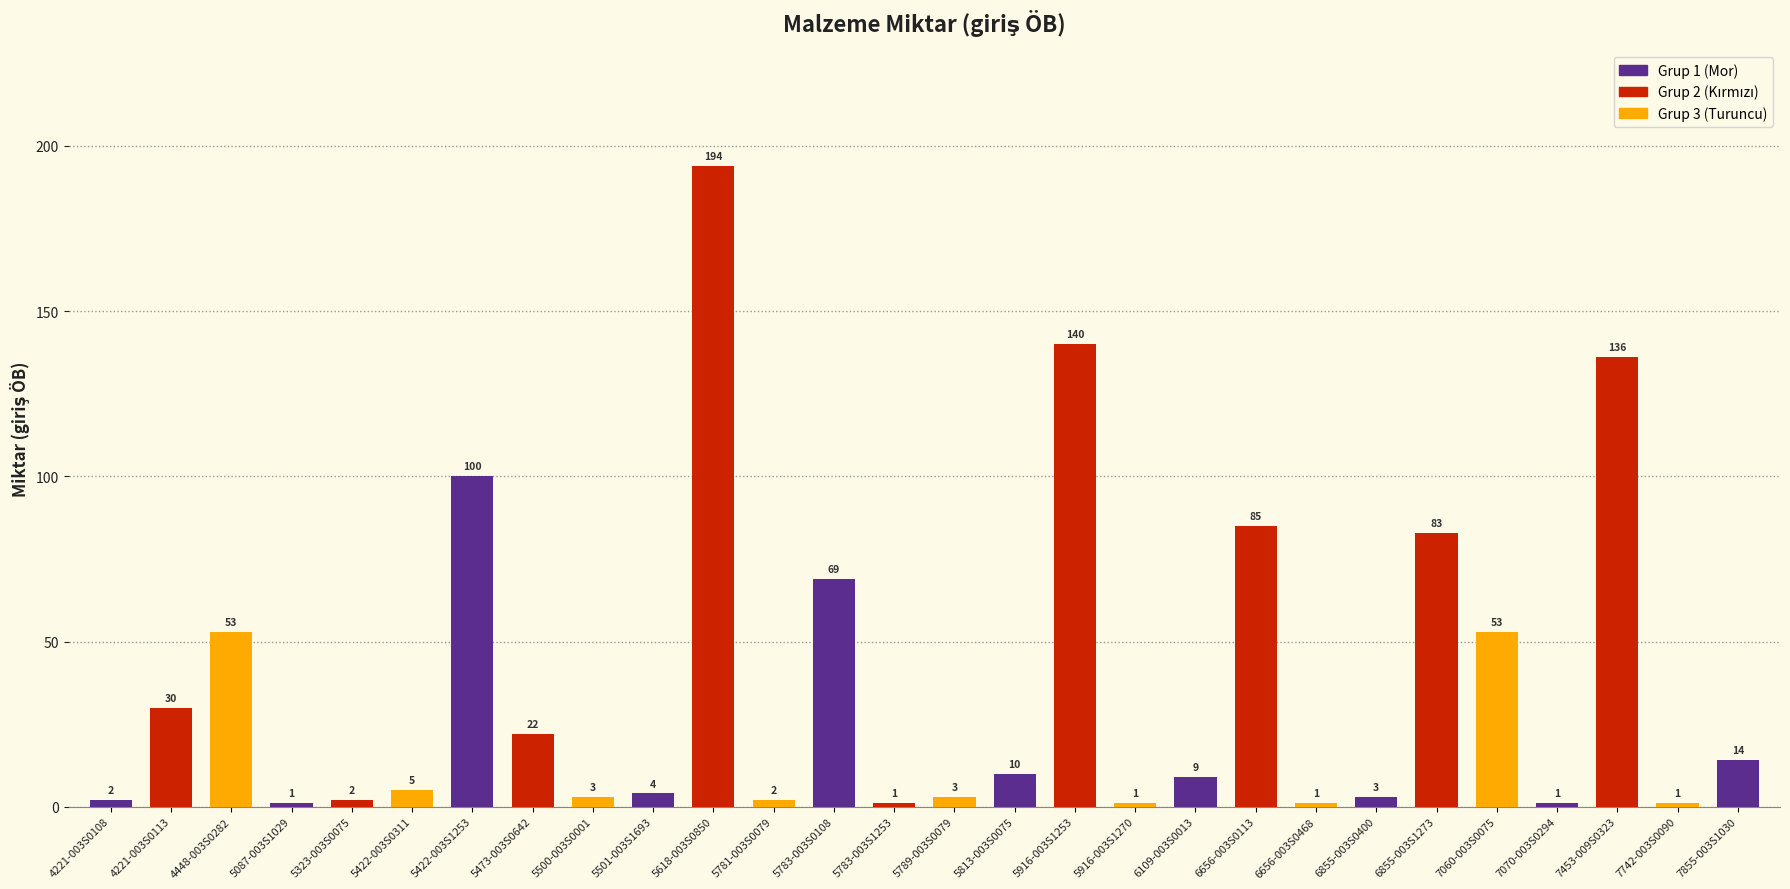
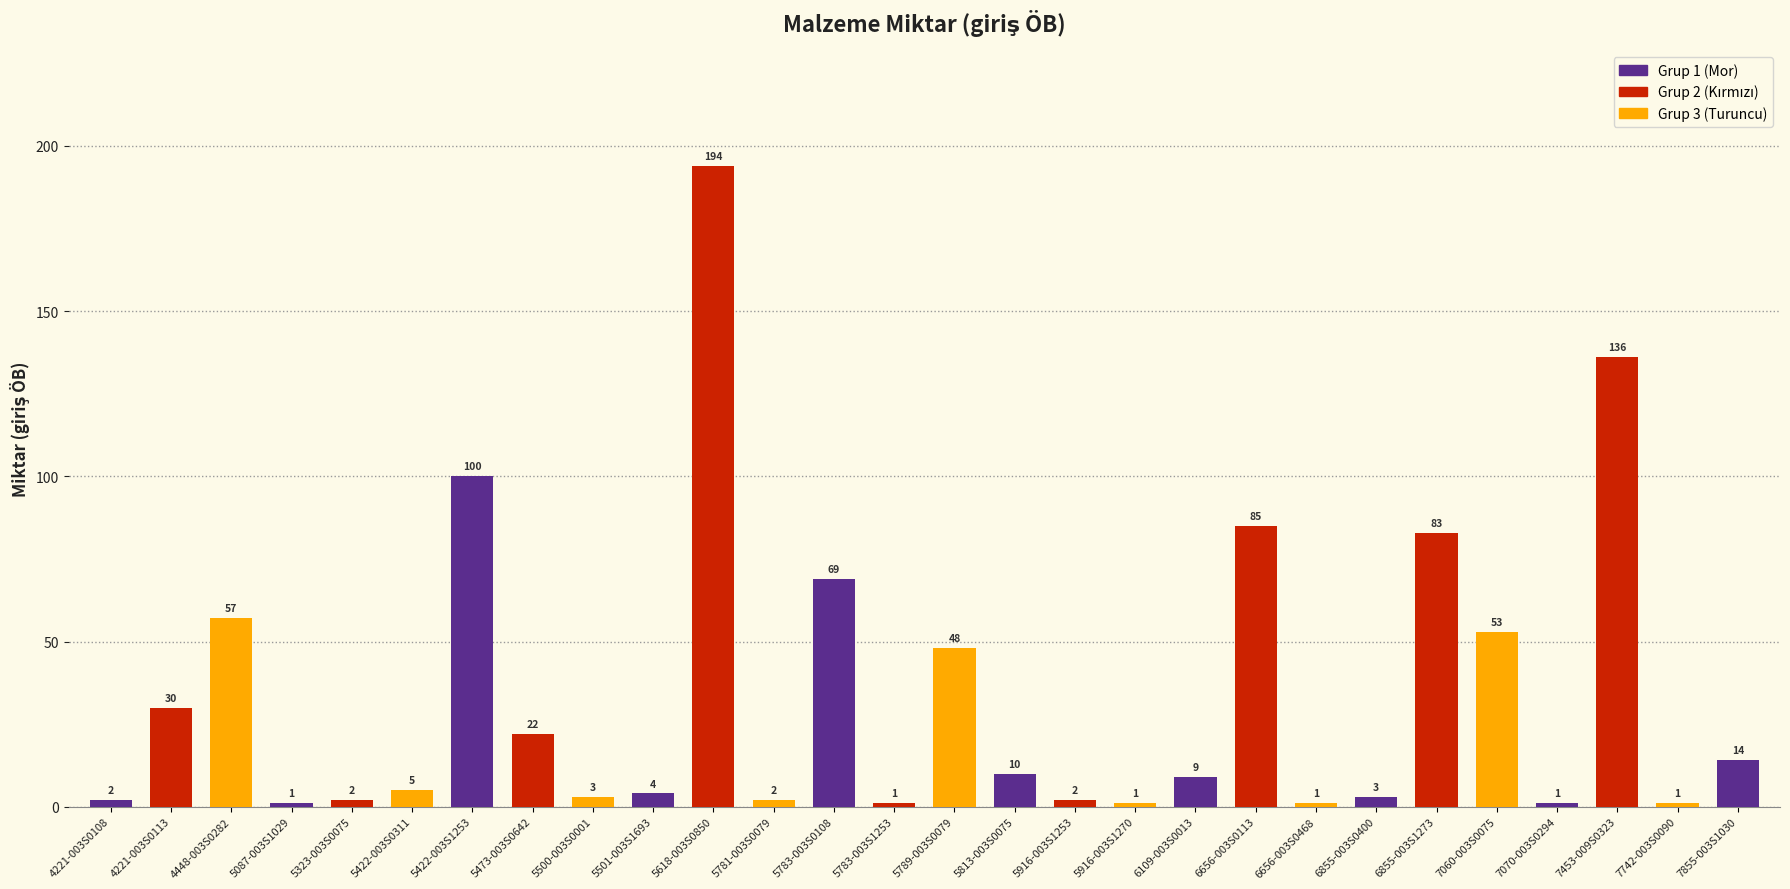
  {
    "4221-003S0108": 2,
    "4221-003S0113": 30,
-   "4448-003S0282": 53,
+   "4448-003S0282": 57,
    "5087-003S1029": 1,
    "5323-003S0075": 2,
    "5422-003S0311": 5,
    "5422-003S1253": 100,
    "5473-003S0642": 22,
    "5500-003S0001": 3,
    "5501-003S1693": 4,
    "5618-003S0850": 194,
    "5781-003S0079": 2,
    "5783-003S0108": 69,
    "5783-003S1253": 1,
-   "5789-003S0079": 3,
+   "5789-003S0079": 48,
    "5813-003S0075": 10,
-   "5916-003S1253": 140,
+   "5916-003S1253": 2,
    "5916-003S1270": 1,
    "6109-003S0013": 9,
    "6656-003S0113": 85,
    "6656-003S0468": 1,
    "6855-003S0400": 3,
    "6855-003S1273": 83,
    "7060-003S0075": 53,
    "7070-003S0294": 1,
    "7453-009S0323": 136,
    "7742-003S0090": 1,
    "7855-003S1030": 14
  }
